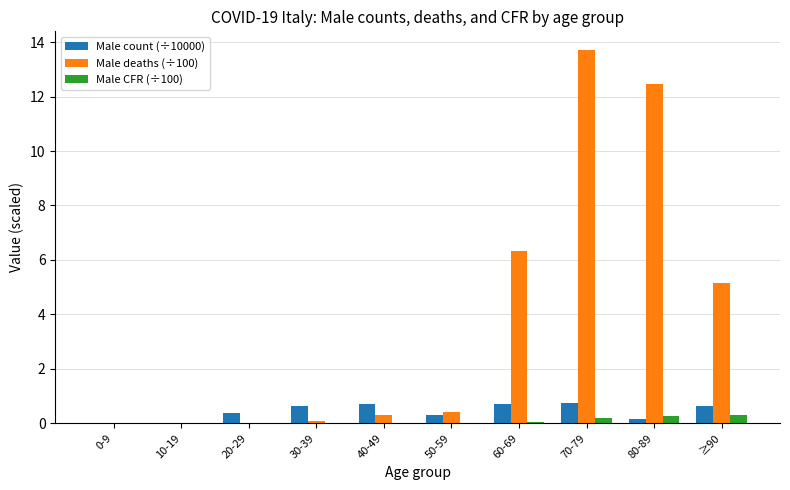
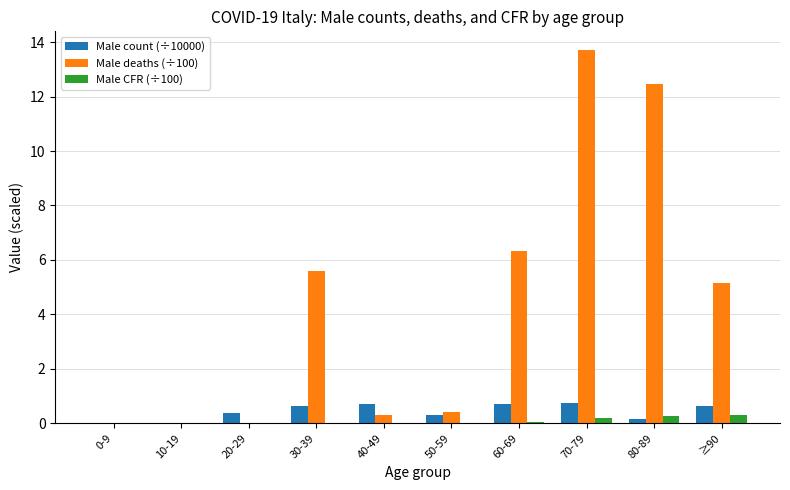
  {
    "Male count (÷10000)": {
      "20-29": 0.4,
      "30-39": 0.6,
      "40-49": 0.7,
      "50-59": 0.3,
      "60-69": 0.7,
      "70-79": 0.7,
      "80-89": 0.2,
      "≥90": 0.6
    },
    "Male deaths (÷100)": {
      "0-9": 0.0,
      "10-19": 0.0,
      "20-29": 0.0,
-     "30-39": 0.1,
+     "30-39": 5.6,
      "40-49": 0.3,
      "50-59": 0.4,
      "60-69": 6.3,
      "70-79": 13.7,
      "80-89": 12.5,
      "≥90": 5.2
    },
    "Male CFR (÷100)": {
      "0-9": 0.0,
      "10-19": 0.0,
      "20-29": 0.0,
      "70-79": 0.2,
      "80-89": 0.3,
      "≥90": 0.3
    }
  }
